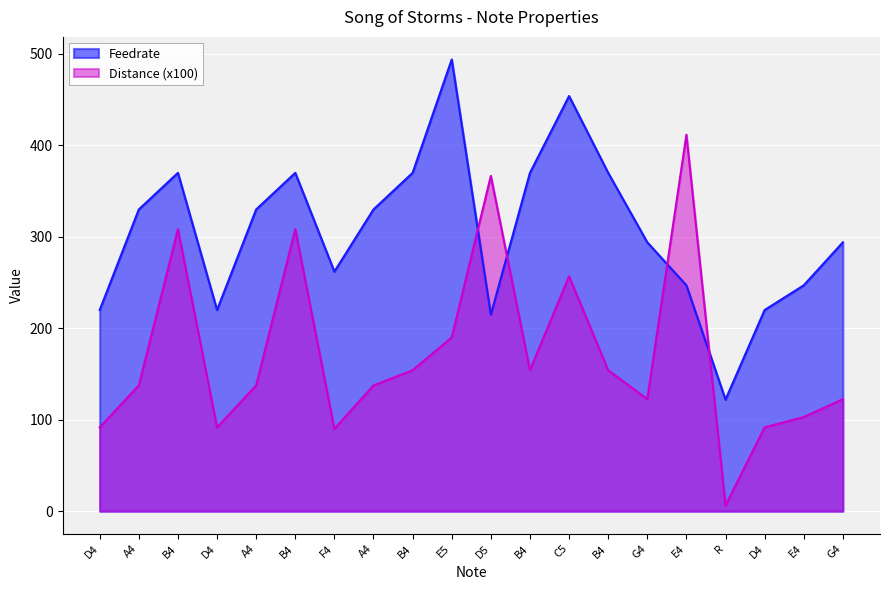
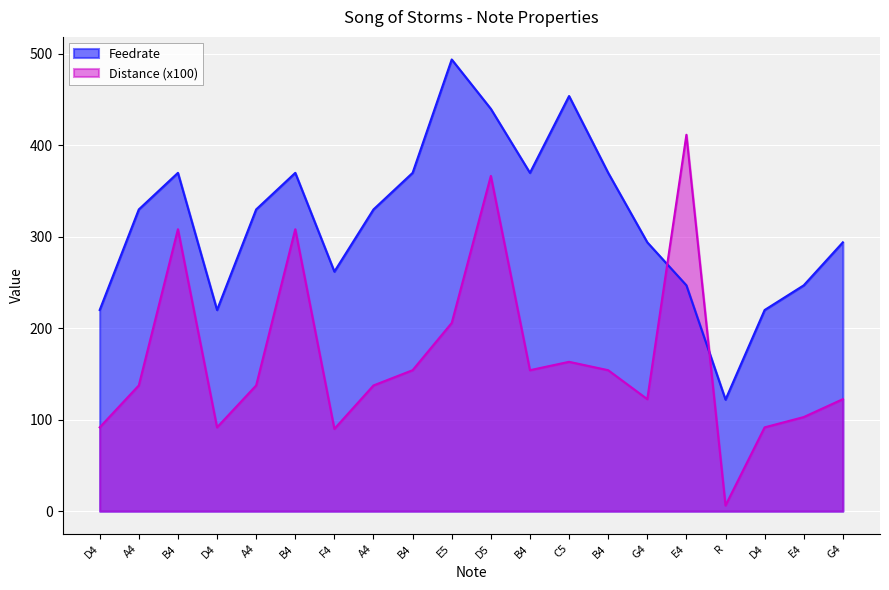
  {
    "Feedrate": {
      "F4": 260,
      "E5": 490,
-     "D5": 220,
+     "D5": 440,
      "C5": 450,
      "R": 120
    },
    "Distance (x100)": {
      "F4": 90,
-     "E5": 190,
+     "E5": 210,
      "D5": 370,
-     "C5": 260,
+     "C5": 160,
      "R": 10
    }
  }
